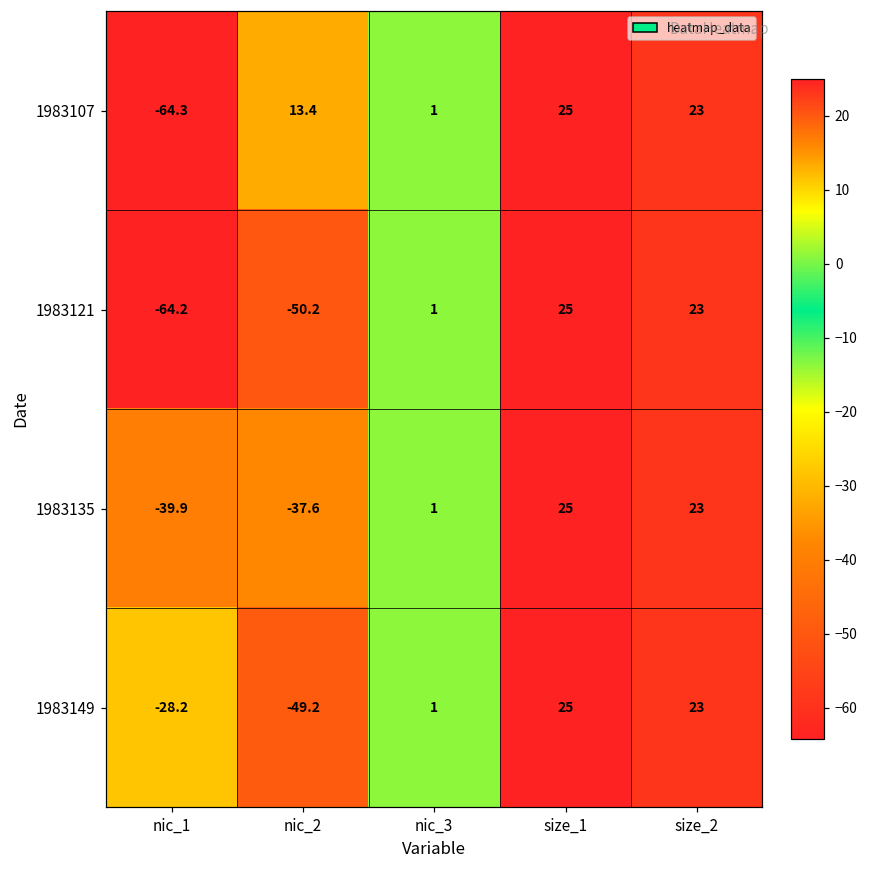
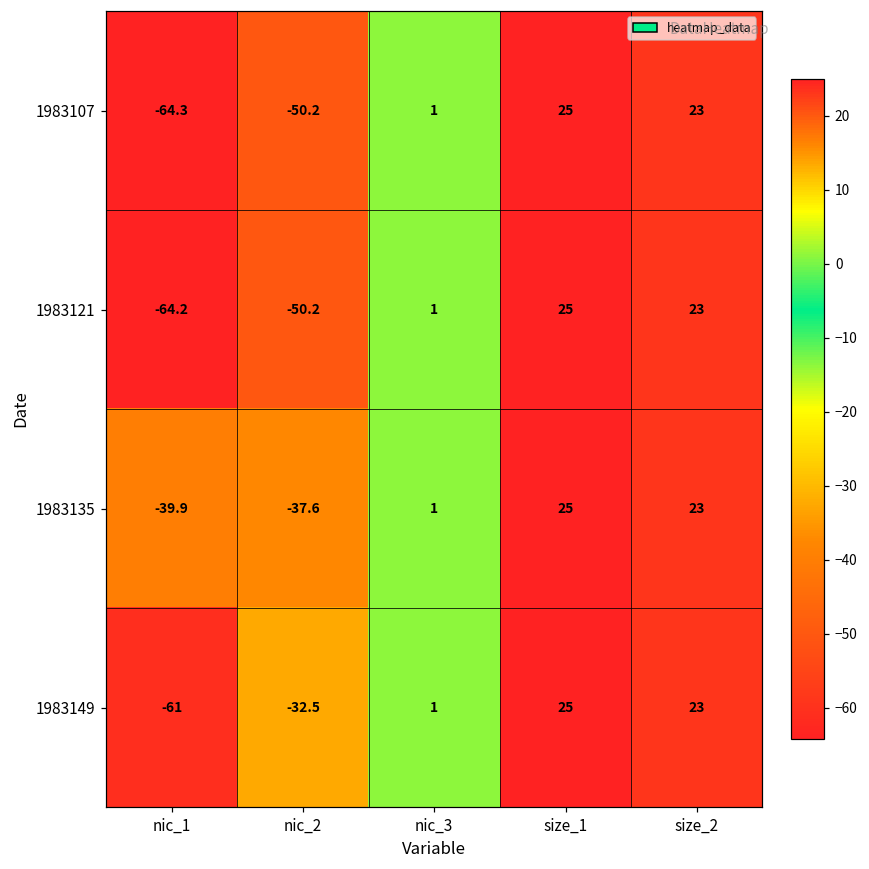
  {
    "1983107": {
      "nic_1": -64.3,
-     "nic_2": 13.4,
+     "nic_2": -50.2,
      "nic_3": 1,
      "size_1": 25,
      "size_2": 23
    },
    "1983121": {
      "nic_1": -64.2,
      "nic_2": -50.2,
      "nic_3": 1,
      "size_1": 25,
      "size_2": 23
    },
    "1983135": {
      "nic_1": -39.9,
      "nic_2": -37.6,
      "nic_3": 1,
      "size_1": 25,
      "size_2": 23
    },
    "1983149": {
-     "nic_1": -28.2,
-     "nic_2": -49.2,
+     "nic_1": -61,
+     "nic_2": -32.5,
      "nic_3": 1,
      "size_1": 25,
      "size_2": 23
    }
  }
